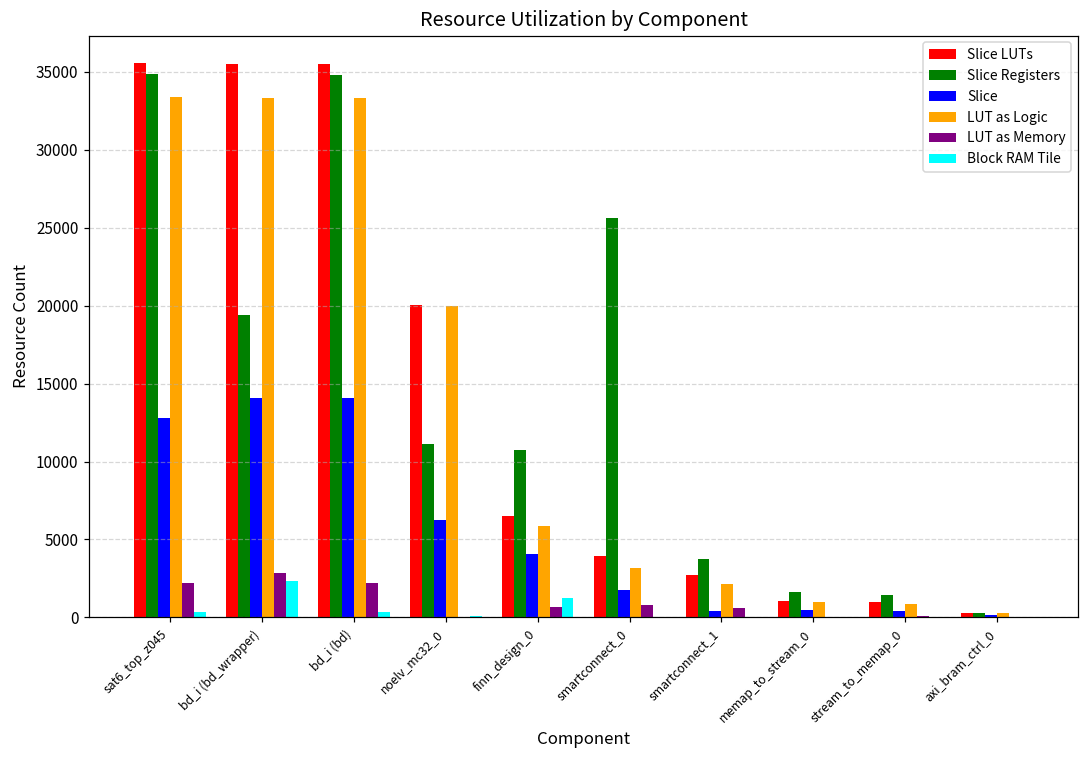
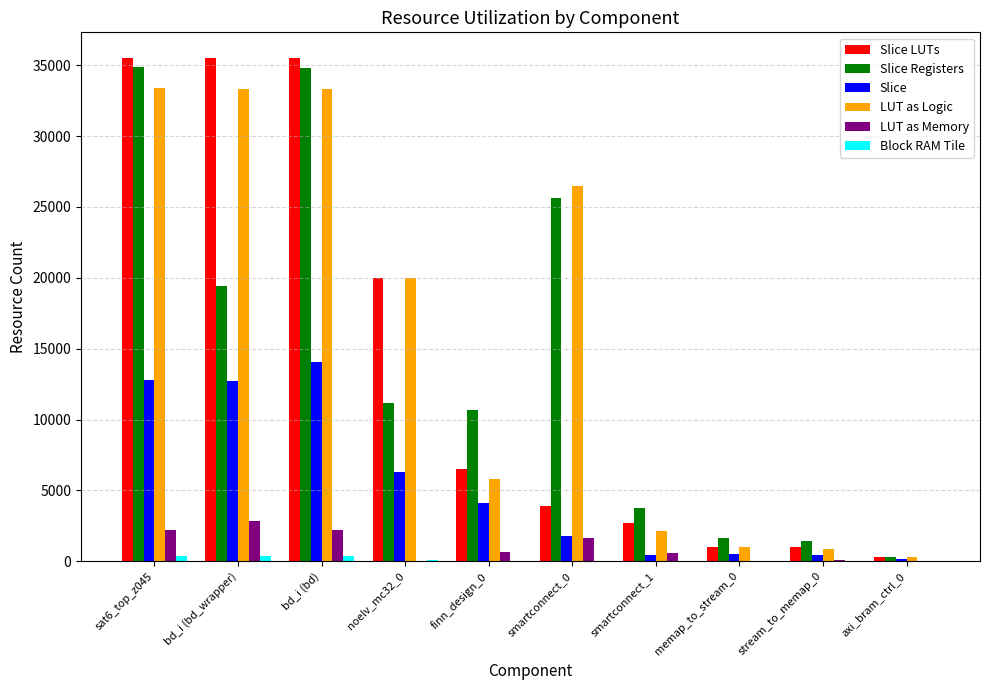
  {
    "Slice LUTs": {
      "sat6_top_z045": 35500,
      "bd_i (bd_wrapper)": 35500,
      "bd_i (bd)": 35500,
      "noelv_mc32_0": 20000,
      "finn_design_0": 6500,
      "smartconnect_0": 3900,
      "smartconnect_1": 2700,
      "memap_to_stream_0": 1000,
      "stream_to_memap_0": 1000,
      "axi_bram_ctrl_0": 300
    },
    "Slice Registers": {
      "sat6_top_z045": 34900,
      "bd_i (bd_wrapper)": 19400,
      "bd_i (bd)": 34800,
      "noelv_mc32_0": 11100,
      "finn_design_0": 10700,
      "smartconnect_0": 25600,
      "smartconnect_1": 3700,
      "memap_to_stream_0": 1600,
      "stream_to_memap_0": 1400,
      "axi_bram_ctrl_0": 300
    },
    "Slice": {
      "sat6_top_z045": 12800,
-     "bd_i (bd_wrapper)": 14000,
+     "bd_i (bd_wrapper)": 12700,
      "bd_i (bd)": 14000,
      "noelv_mc32_0": 6300,
      "finn_design_0": 4100,
      "smartconnect_0": 1800,
      "smartconnect_1": 400,
      "memap_to_stream_0": 500,
      "stream_to_memap_0": 400
    },
    "LUT as Logic": {
      "sat6_top_z045": 33400,
      "bd_i (bd_wrapper)": 33300,
      "bd_i (bd)": 33300,
      "noelv_mc32_0": 20000,
      "finn_design_0": 5800,
-     "smartconnect_0": 3100,
+     "smartconnect_0": 26500,
      "smartconnect_1": 2100,
      "memap_to_stream_0": 1000,
      "stream_to_memap_0": 900,
      "axi_bram_ctrl_0": 300
    },
    "LUT as Memory": {
      "sat6_top_z045": 2200,
      "bd_i (bd_wrapper)": 2800,
      "bd_i (bd)": 2200,
      "finn_design_0": 600,
-     "smartconnect_0": 800,
+     "smartconnect_0": 1700,
      "smartconnect_1": 600,
      "axi_bram_ctrl_0": 0
    },
    "Block RAM Tile": {
      "sat6_top_z045": 400,
-     "bd_i (bd_wrapper)": 2400,
+     "bd_i (bd_wrapper)": 400,
      "bd_i (bd)": 400,
-     "finn_design_0": 1300,
+     "finn_design_0": 0,
      "smartconnect_0": 0,
      "smartconnect_1": 0,
      "axi_bram_ctrl_0": 0
    }
  }
